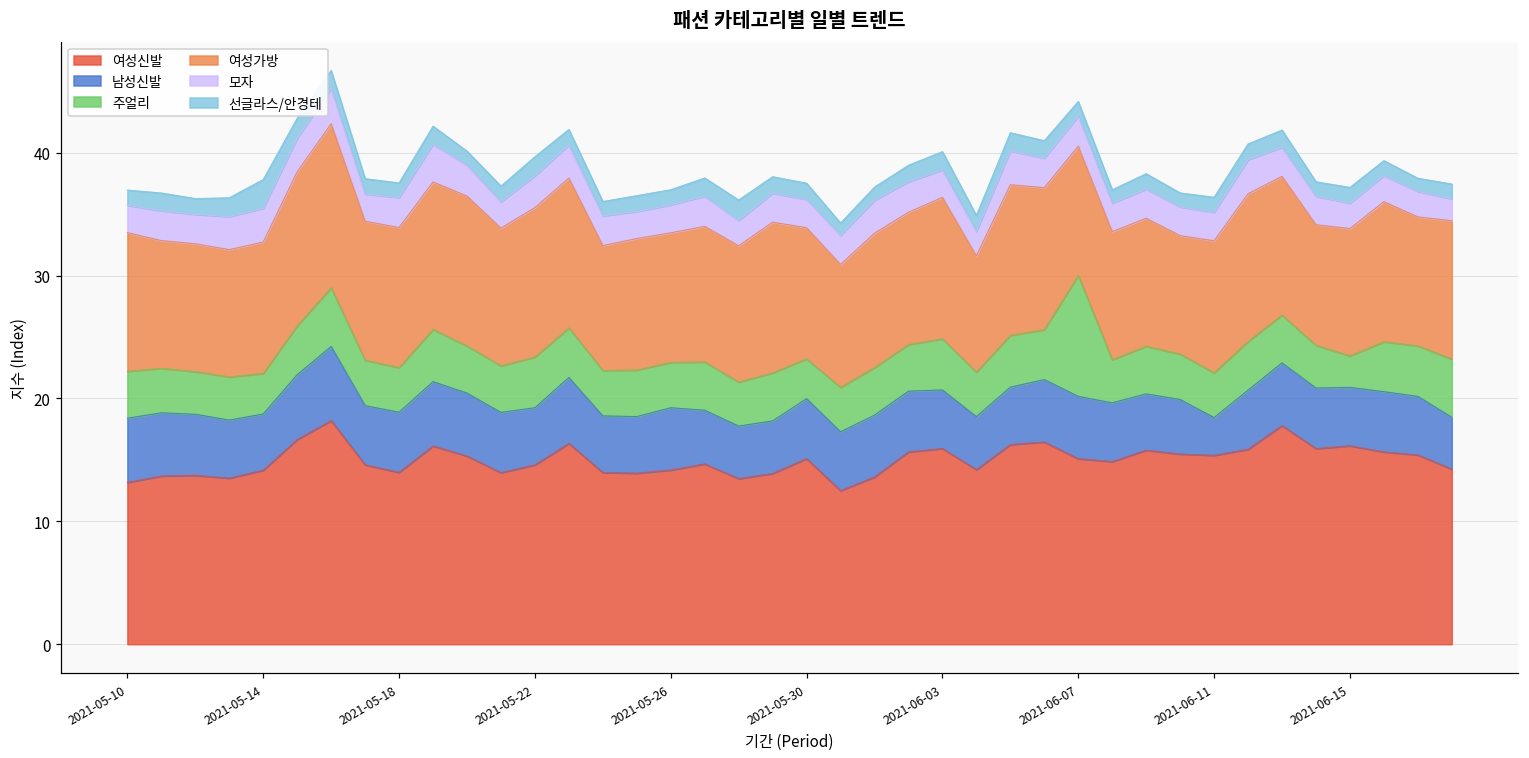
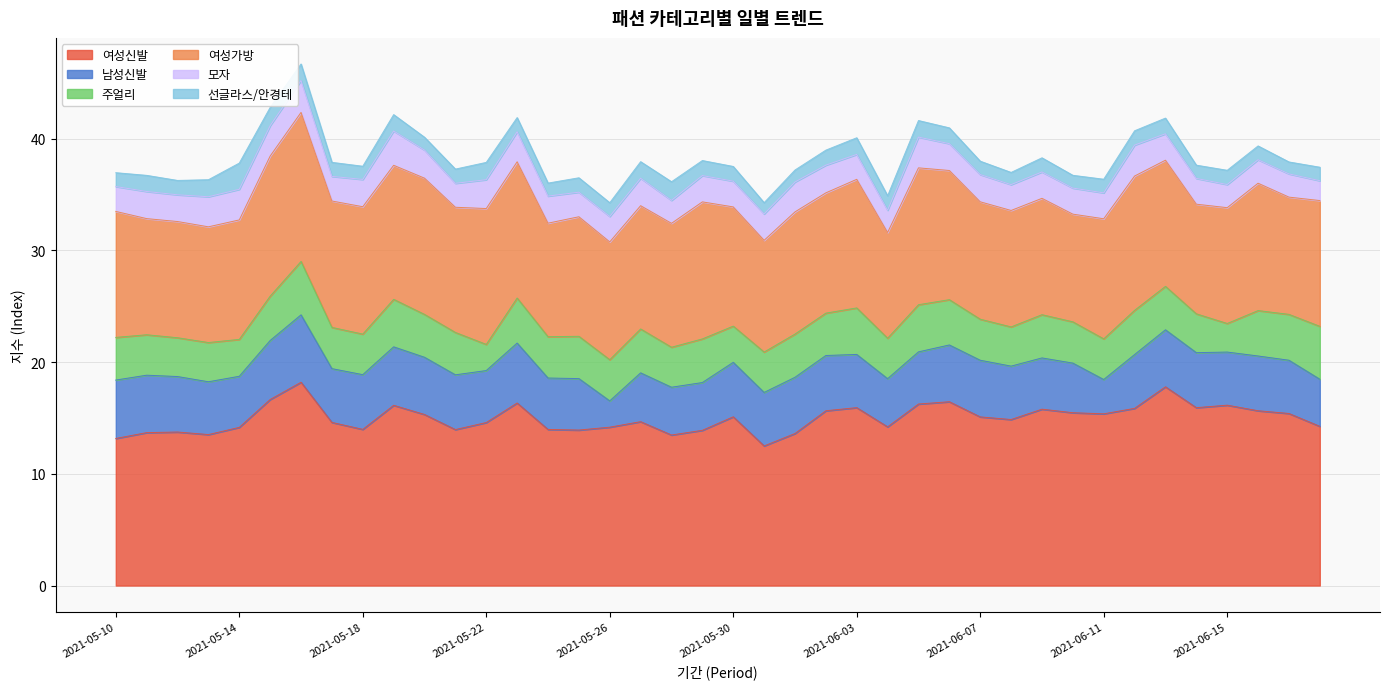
  {
    "남성신발": {
      "2021-05-10": 5.2,
      "2021-05-14": 4.6,
      "2021-05-18": 4.9,
      "2021-05-22": 4.7,
-     "2021-05-26": 5.1,
+     "2021-05-26": 2.4,
      "2021-05-30": 4.9,
      "2021-06-03": 4.8,
      "2021-06-07": 5.1,
      "2021-06-11": 3.1,
      "2021-06-15": 4.8
    },
    "주얼리": {
      "2021-05-10": 3.8,
      "2021-05-14": 3.3,
      "2021-05-18": 3.6,
-     "2021-05-22": 4.1,
+     "2021-05-22": 2.3,
      "2021-05-26": 3.7,
      "2021-05-30": 3.2,
      "2021-06-03": 4.2,
-     "2021-06-07": 9.9,
+     "2021-06-07": 3.7,
      "2021-06-11": 3.6,
      "2021-06-15": 2.6
    },
    "모자": {
      "2021-05-10": 2.2,
      "2021-05-14": 2.7,
      "2021-05-18": 2.4,
      "2021-05-22": 2.6,
      "2021-05-26": 2.3,
      "2021-05-30": 2.3,
      "2021-06-03": 2.2,
      "2021-06-07": 2.4,
      "2021-06-11": 2.3,
      "2021-06-15": 2.1
    },
    "선글라스/안경테": {
      "2021-05-10": 1.2,
      "2021-05-14": 2.3,
      "2021-05-18": 1.2,
      "2021-05-22": 1.5,
      "2021-05-26": 1.2,
      "2021-05-30": 1.3,
      "2021-06-03": 1.5,
      "2021-06-07": 1.2,
      "2021-06-11": 1.2,
      "2021-06-15": 1.3
    }
  }
